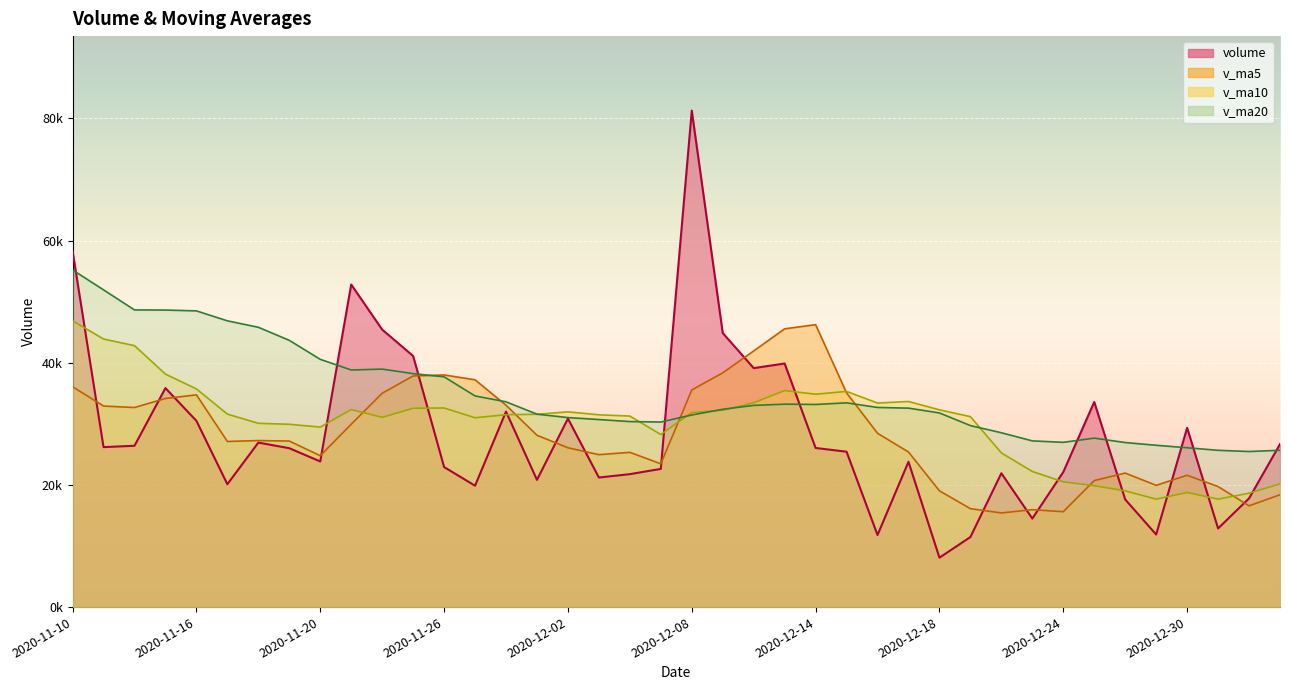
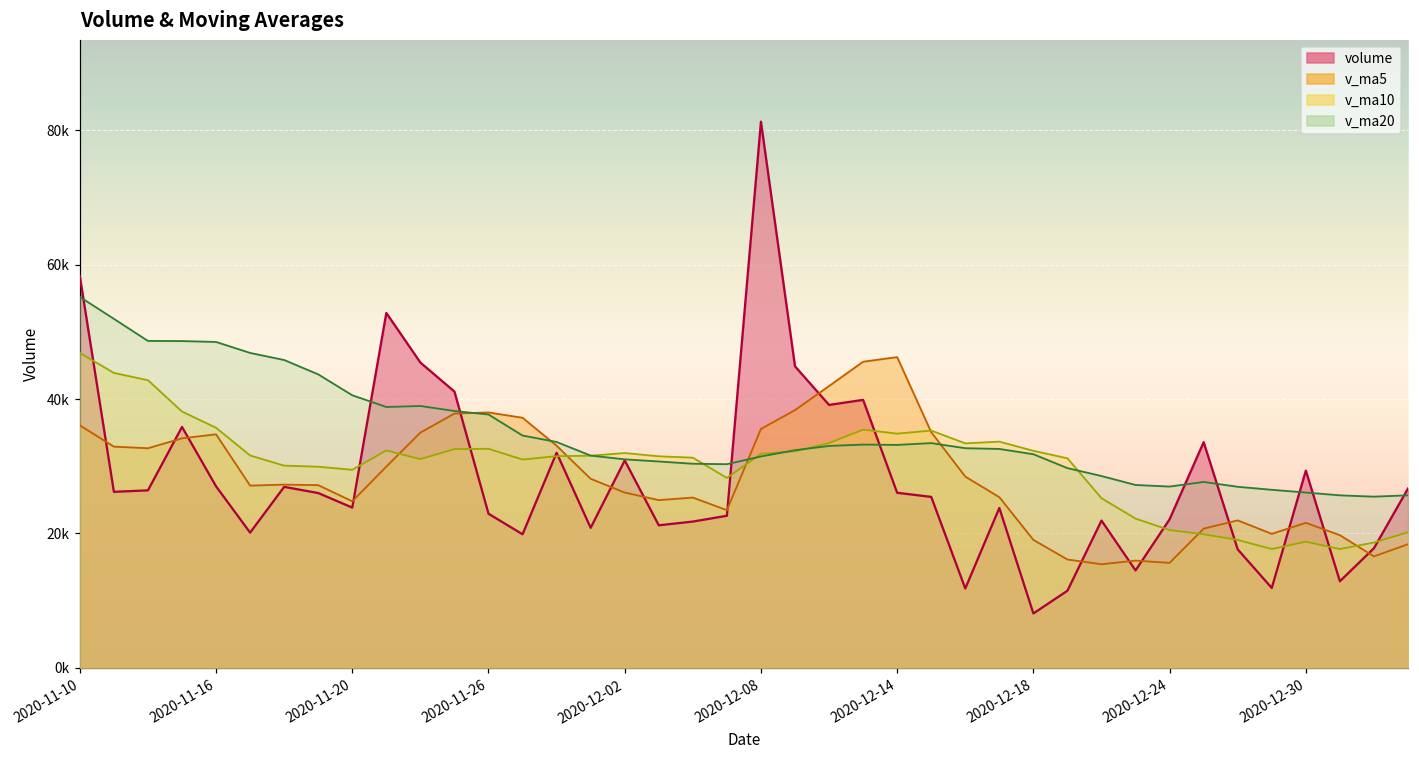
  {
    "volume": {
      "2020-11-10": 58000,
-     "2020-11-16": 30000,
+     "2020-11-16": 27000,
      "2020-11-20": 24000,
      "2020-11-26": 23000,
      "2020-12-08": 81000,
      "2020-12-14": 26000,
      "2020-12-18": 8000,
      "2020-12-24": 22000,
      "2020-12-30": 29000
    }
  }
